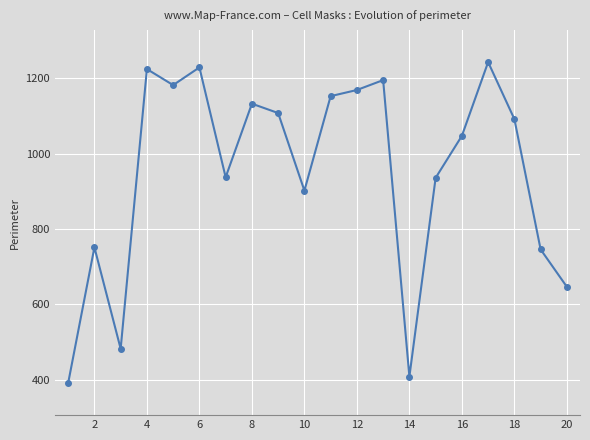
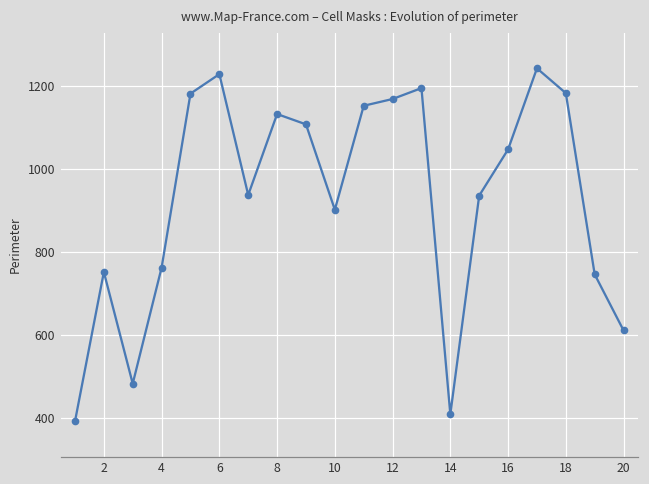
  {
    "2": 750,
-   "4": 1220,
+   "4": 760,
    "6": 1230,
    "8": 1130,
    "10": 900,
    "12": 1170,
    "14": 410,
    "16": 1050,
-   "18": 1090,
-   "20": 650
+   "18": 1180,
+   "20": 610
  }
